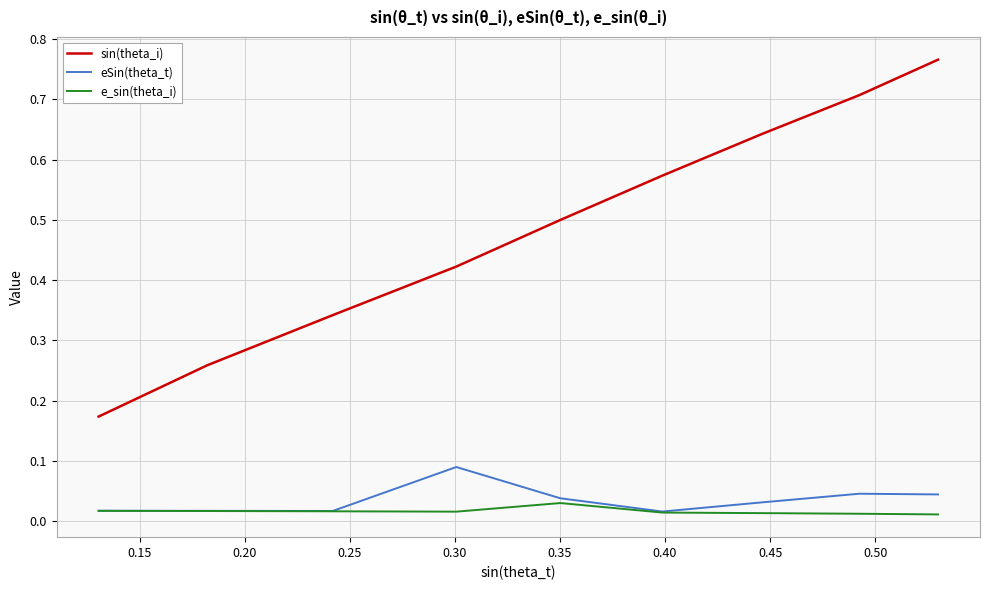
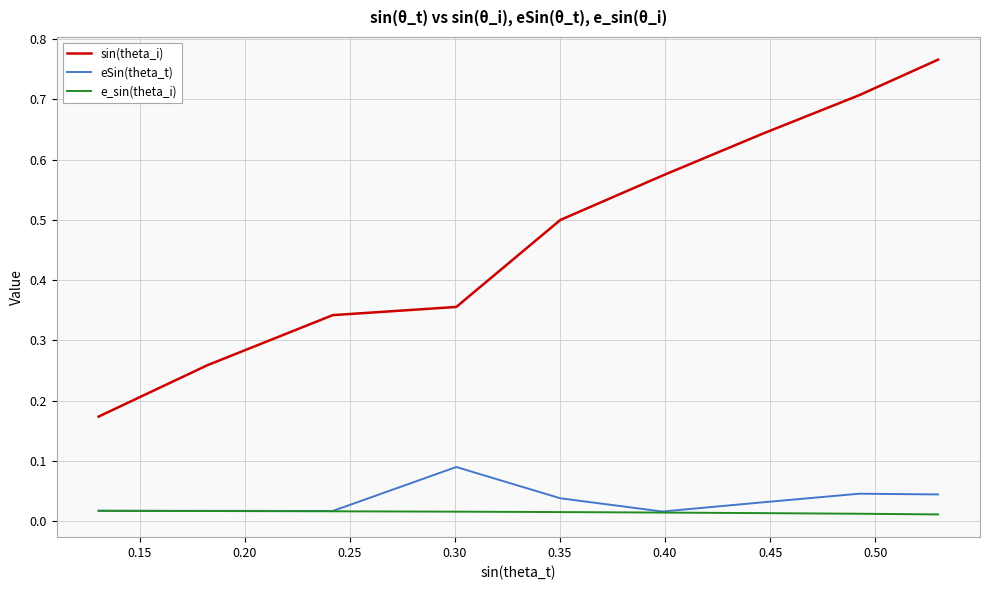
  {
    "sin(theta_i)": {
-     "0.30": 0.42,
+     "0.30": 0.36,
      "0.35": 0.50
    },
    "eSin(theta_t)": {
      "0.30": 0.09,
      "0.35": 0.04
    },
    "e_sin(theta_i)": {
      "0.30": 0.02,
-     "0.35": 0.03
+     "0.35": 0.02
    }
  }
